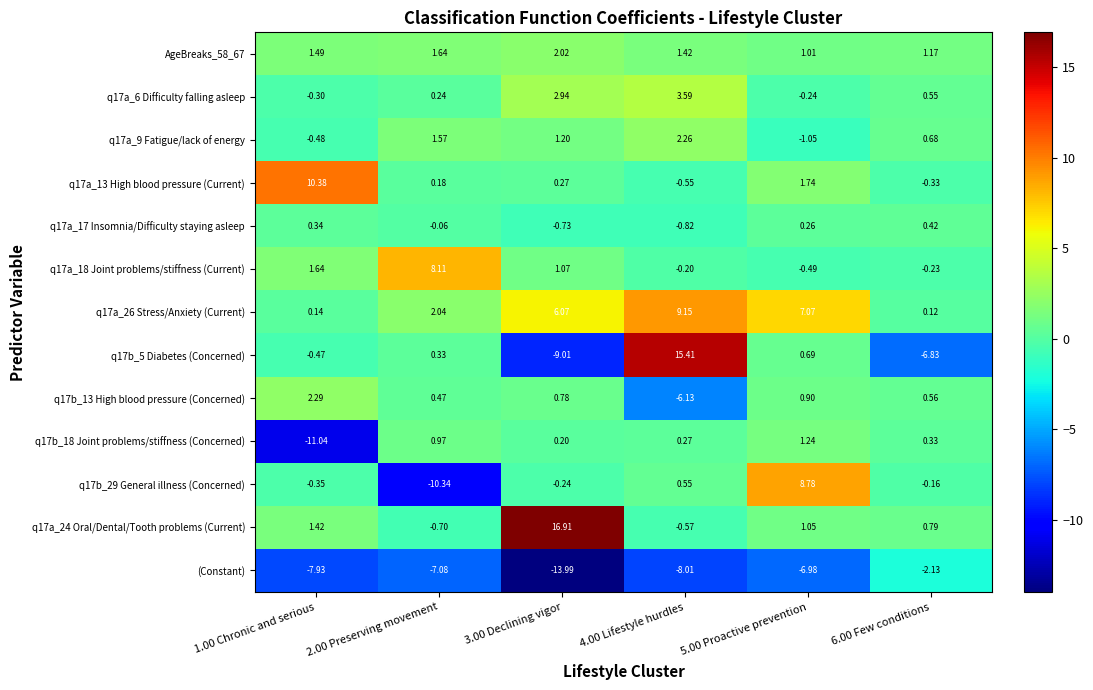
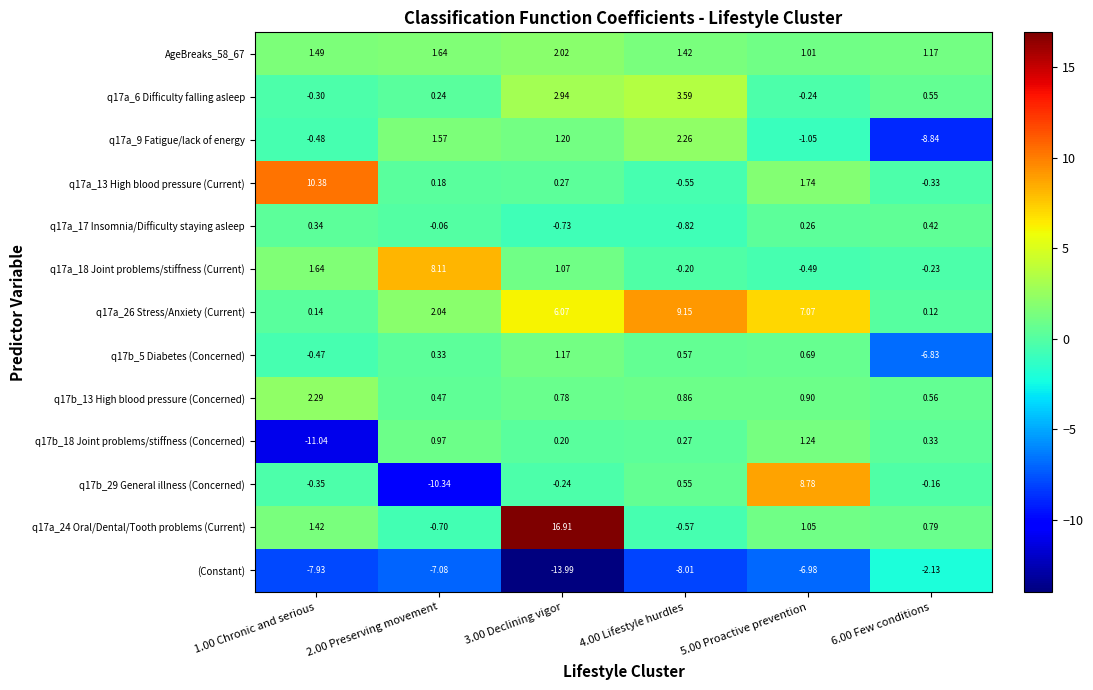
  {
    "AgeBreaks_58_67": {
      "1.00 Chronic and serious": 1.49,
      "2.00 Preserving movement": 1.64,
      "3.00 Declining vigor": 2.02,
      "4.00 Lifestyle hurdles": 1.42,
      "5.00 Proactive prevention": 1.01,
      "6.00 Few conditions": 1.17
    },
    "q17a_6 Difficulty falling asleep": {
      "1.00 Chronic and serious": -0.30,
      "2.00 Preserving movement": 0.24,
      "3.00 Declining vigor": 2.94,
      "4.00 Lifestyle hurdles": 3.59,
      "5.00 Proactive prevention": -0.24,
      "6.00 Few conditions": 0.55
    },
    "q17a_9 Fatigue/lack of energy": {
      "1.00 Chronic and serious": -0.48,
      "2.00 Preserving movement": 1.57,
      "3.00 Declining vigor": 1.20,
      "4.00 Lifestyle hurdles": 2.26,
      "5.00 Proactive prevention": -1.05,
-     "6.00 Few conditions": 0.68
+     "6.00 Few conditions": -8.84
    },
    "q17a_13 High blood pressure (Current)": {
      "1.00 Chronic and serious": 10.38,
      "2.00 Preserving movement": 0.18,
      "3.00 Declining vigor": 0.27,
      "4.00 Lifestyle hurdles": -0.55,
      "5.00 Proactive prevention": 1.74,
      "6.00 Few conditions": -0.33
    },
    "q17a_17 Insomnia/Difficulty staying asleep": {
      "1.00 Chronic and serious": 0.34,
      "2.00 Preserving movement": -0.06,
      "3.00 Declining vigor": -0.73,
      "4.00 Lifestyle hurdles": -0.82,
      "5.00 Proactive prevention": 0.26,
      "6.00 Few conditions": 0.42
    },
    "q17a_18 Joint problems/stiffness (Current)": {
      "1.00 Chronic and serious": 1.64,
      "2.00 Preserving movement": 8.11,
      "3.00 Declining vigor": 1.07,
      "4.00 Lifestyle hurdles": -0.20,
      "5.00 Proactive prevention": -0.49,
      "6.00 Few conditions": -0.23
    },
    "q17a_26 Stress/Anxiety (Current)": {
      "1.00 Chronic and serious": 0.14,
      "2.00 Preserving movement": 2.04,
      "3.00 Declining vigor": 6.07,
      "4.00 Lifestyle hurdles": 9.15,
      "5.00 Proactive prevention": 7.07,
      "6.00 Few conditions": 0.12
    },
    "q17b_5 Diabetes (Concerned)": {
      "1.00 Chronic and serious": -0.47,
      "2.00 Preserving movement": 0.33,
-     "3.00 Declining vigor": -9.01,
-     "4.00 Lifestyle hurdles": 15.41,
+     "3.00 Declining vigor": 1.17,
+     "4.00 Lifestyle hurdles": 0.57,
      "5.00 Proactive prevention": 0.69,
      "6.00 Few conditions": -6.83
    },
    "q17b_13 High blood pressure (Concerned)": {
      "1.00 Chronic and serious": 2.29,
      "2.00 Preserving movement": 0.47,
      "3.00 Declining vigor": 0.78,
-     "4.00 Lifestyle hurdles": -6.13,
+     "4.00 Lifestyle hurdles": 0.86,
      "5.00 Proactive prevention": 0.90,
      "6.00 Few conditions": 0.56
    },
    "q17b_18 Joint problems/stiffness (Concerned)": {
      "1.00 Chronic and serious": -11.04,
      "2.00 Preserving movement": 0.97,
      "3.00 Declining vigor": 0.20,
      "4.00 Lifestyle hurdles": 0.27,
      "5.00 Proactive prevention": 1.24,
      "6.00 Few conditions": 0.33
    },
    "q17b_29 General illness (Concerned)": {
      "1.00 Chronic and serious": -0.35,
      "2.00 Preserving movement": -10.34,
      "3.00 Declining vigor": -0.24,
      "4.00 Lifestyle hurdles": 0.55,
      "5.00 Proactive prevention": 8.78,
      "6.00 Few conditions": -0.16
    },
    "q17a_24 Oral/Dental/Tooth problems (Current)": {
      "1.00 Chronic and serious": 1.42,
      "2.00 Preserving movement": -0.70,
      "3.00 Declining vigor": 16.91,
      "4.00 Lifestyle hurdles": -0.57,
      "5.00 Proactive prevention": 1.05,
      "6.00 Few conditions": 0.79
    },
    "(Constant)": {
      "1.00 Chronic and serious": -7.93,
      "2.00 Preserving movement": -7.08,
      "3.00 Declining vigor": -13.99,
      "4.00 Lifestyle hurdles": -8.01,
      "5.00 Proactive prevention": -6.98,
      "6.00 Few conditions": -2.13
    }
  }
